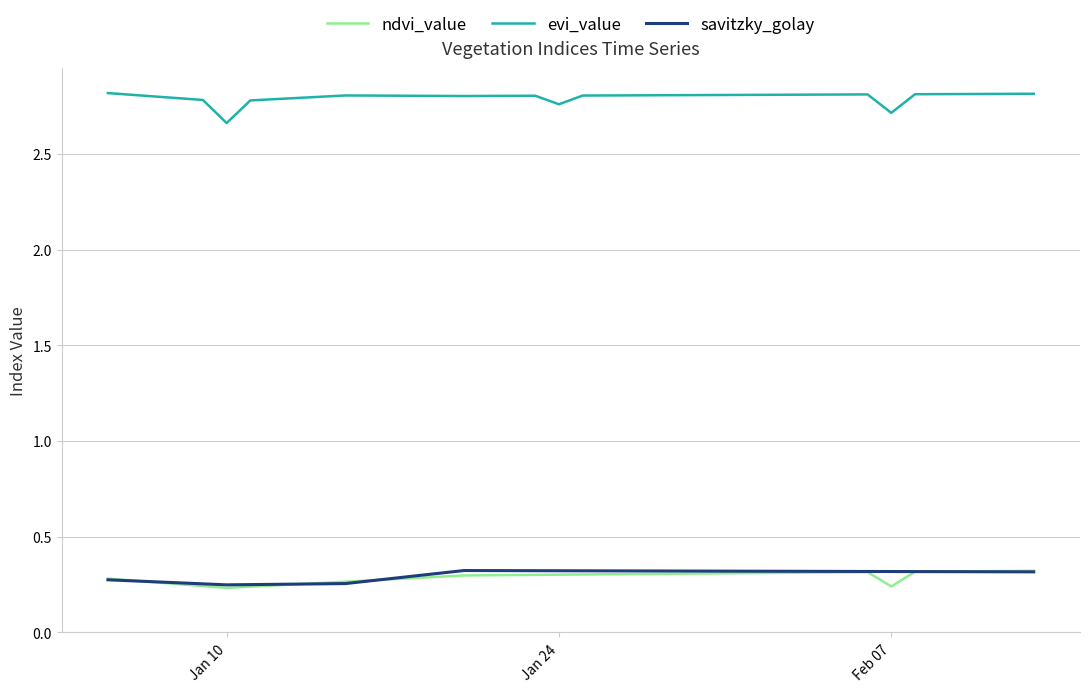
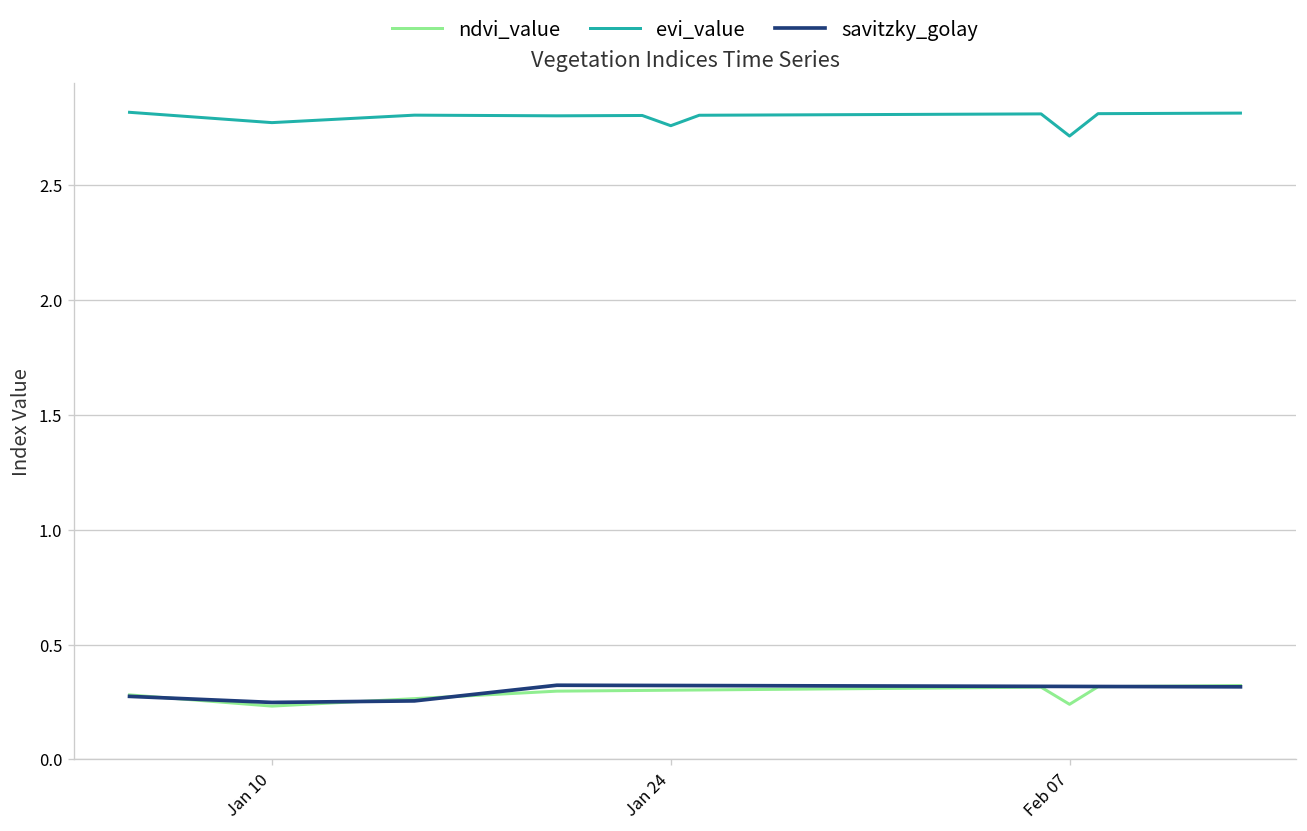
  {
    "ndvi_value": {
      "Jan 10": 0.23,
      "Jan 24": 0.30,
      "Feb 07": 0.24
    },
    "evi_value": {
-     "Jan 10": 2.66,
+     "Jan 10": 2.77,
      "Jan 24": 2.76,
      "Feb 07": 2.71
    },
    "savitzky_golay": {
      "Jan 10": 0.25,
      "Jan 24": 0.32,
      "Feb 07": 0.32
    }
  }
